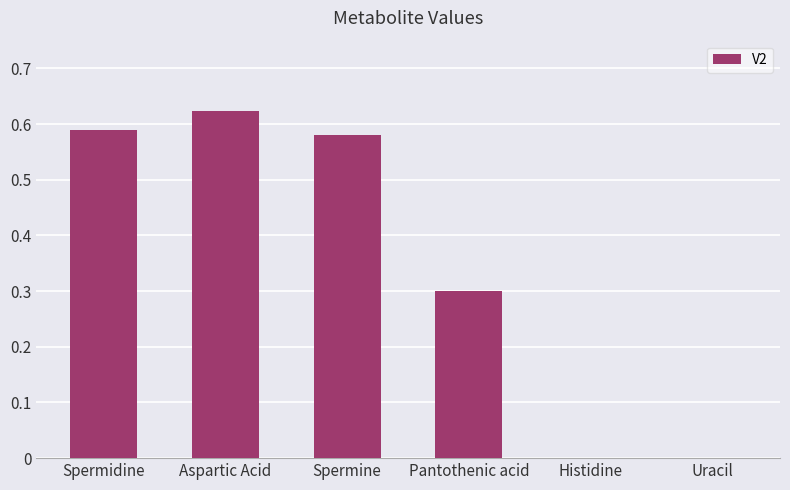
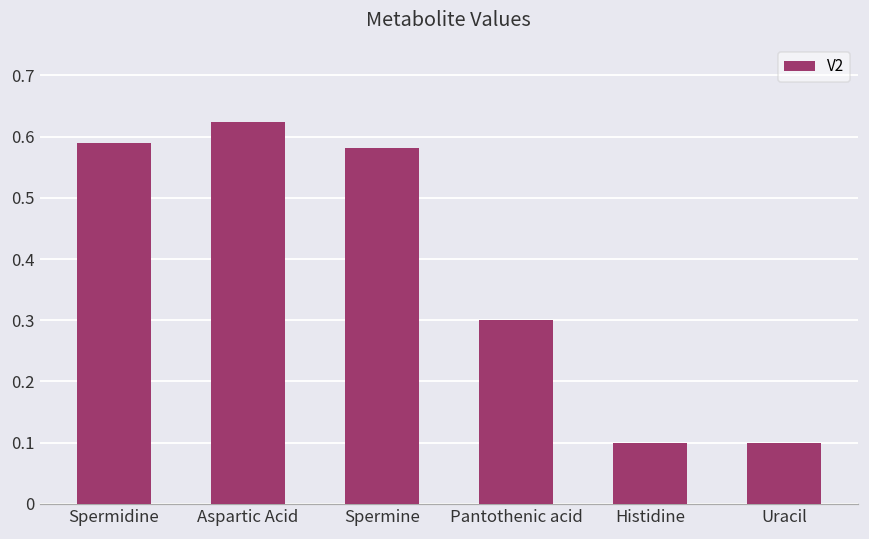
  {
    "Spermidine": 0.59,
    "Aspartic Acid": 0.62,
    "Spermine": 0.58,
    "Pantothenic acid": 0.3,
-   "Histidine": 0.0,
-   "Uracil": 0.0
+   "Histidine": 0.1,
+   "Uracil": 0.1
  }
